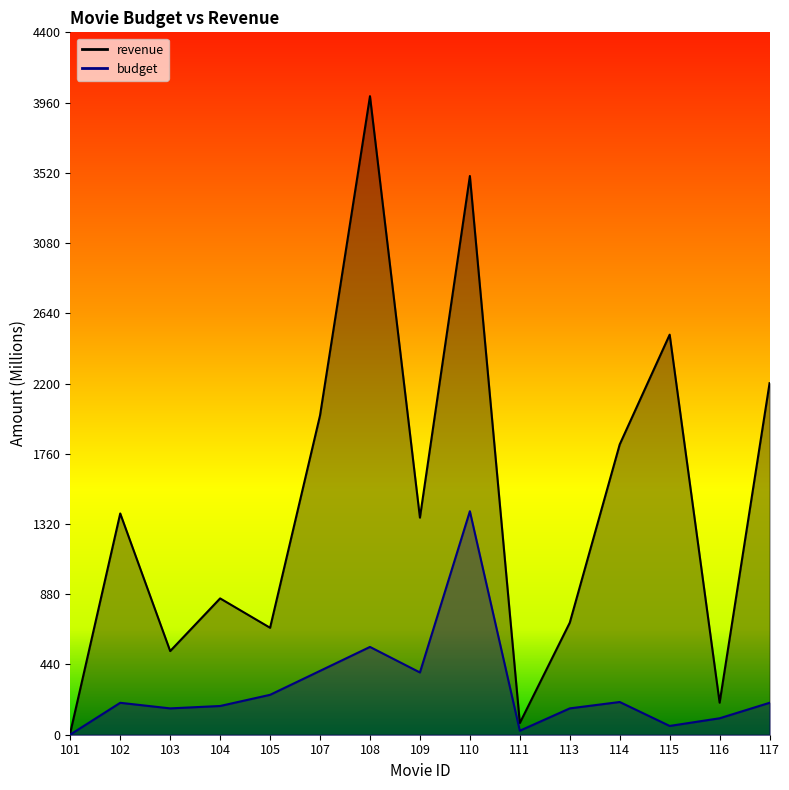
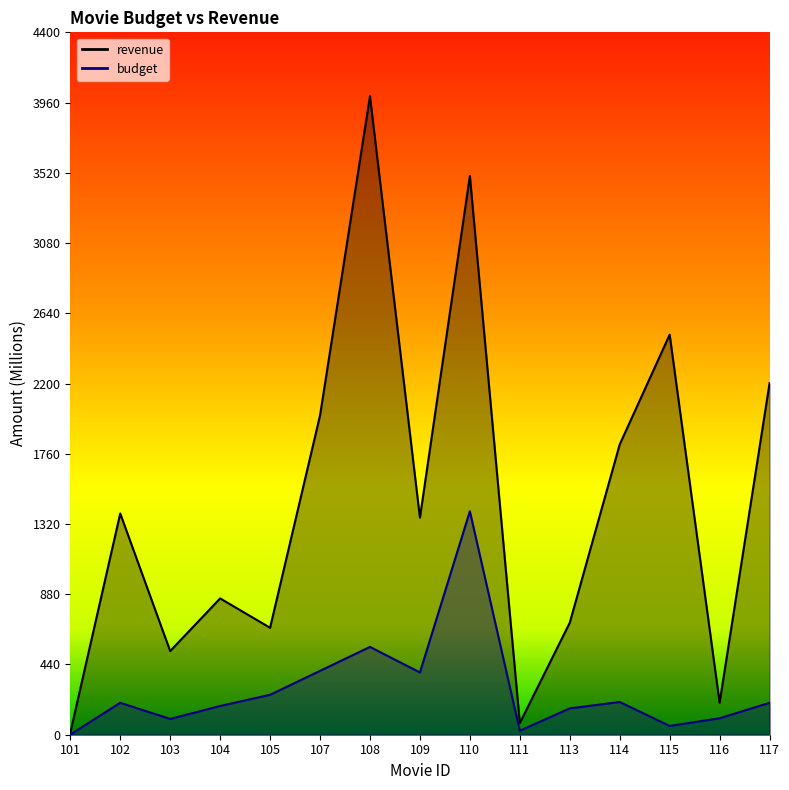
  {
    "revenue": {
      "102": 1390,
      "103": 520,
      "104": 850,
      "105": 670,
      "107": 2000,
      "108": 4000,
      "109": 1360,
      "110": 3500,
      "111": 70,
      "113": 700,
      "114": 1820,
      "115": 2510,
      "116": 200,
      "117": 2200
    },
    "budget": {
      "102": 200,
-     "103": 170,
+     "103": 100,
      "104": 180,
      "105": 250,
      "107": 400,
      "108": 550,
      "109": 390,
      "110": 1400,
      "111": 30,
      "113": 170,
      "114": 210,
      "115": 60,
      "116": 100,
      "117": 200
    }
  }
